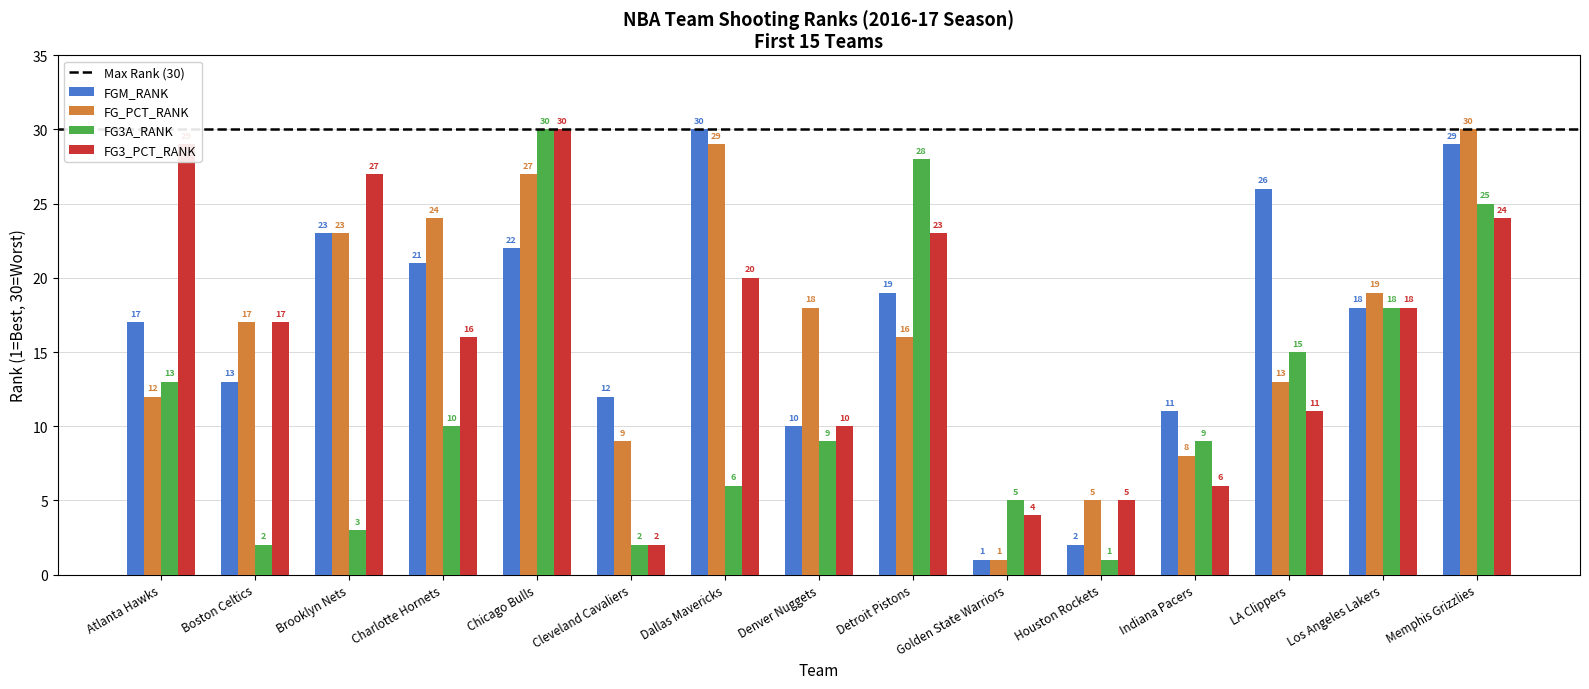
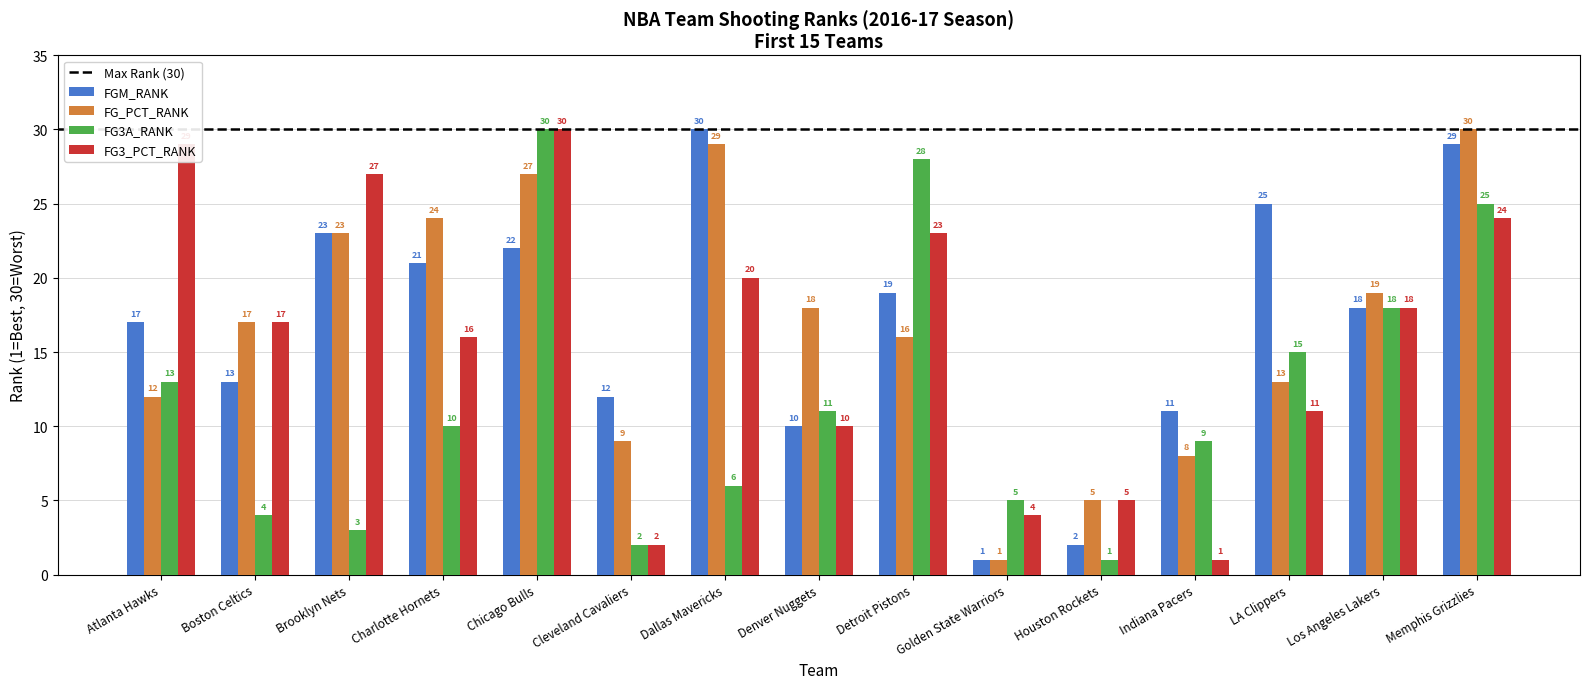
  {
    "FGM_RANK": {
      "Atlanta Hawks": 17,
      "Boston Celtics": 13,
      "Brooklyn Nets": 23,
      "Charlotte Hornets": 21,
      "Chicago Bulls": 22,
      "Cleveland Cavaliers": 12,
      "Dallas Mavericks": 30,
      "Denver Nuggets": 10,
      "Detroit Pistons": 19,
      "Golden State Warriors": 1,
      "Houston Rockets": 2,
      "Indiana Pacers": 11,
-     "LA Clippers": 26,
+     "LA Clippers": 25,
      "Los Angeles Lakers": 18,
      "Memphis Grizzlies": 29
    },
    "FG_PCT_RANK": {
      "Atlanta Hawks": 12,
      "Boston Celtics": 17,
      "Brooklyn Nets": 23,
      "Charlotte Hornets": 24,
      "Chicago Bulls": 27,
      "Cleveland Cavaliers": 9,
      "Dallas Mavericks": 29,
      "Denver Nuggets": 18,
      "Detroit Pistons": 16,
      "Golden State Warriors": 1,
      "Houston Rockets": 5,
      "Indiana Pacers": 8,
      "LA Clippers": 13,
      "Los Angeles Lakers": 19,
      "Memphis Grizzlies": 30
    },
    "FG3A_RANK": {
      "Atlanta Hawks": 13,
-     "Boston Celtics": 2,
+     "Boston Celtics": 4,
      "Brooklyn Nets": 3,
      "Charlotte Hornets": 10,
      "Chicago Bulls": 30,
      "Cleveland Cavaliers": 2,
      "Dallas Mavericks": 6,
-     "Denver Nuggets": 9,
+     "Denver Nuggets": 11,
      "Detroit Pistons": 28,
      "Golden State Warriors": 5,
      "Houston Rockets": 1,
      "Indiana Pacers": 9,
      "LA Clippers": 15,
      "Los Angeles Lakers": 18,
      "Memphis Grizzlies": 25
    },
    "FG3_PCT_RANK": {
      "Boston Celtics": 17,
      "Brooklyn Nets": 27,
      "Charlotte Hornets": 16,
      "Chicago Bulls": 30,
      "Cleveland Cavaliers": 2,
      "Dallas Mavericks": 20,
      "Denver Nuggets": 10,
      "Detroit Pistons": 23,
      "Golden State Warriors": 4,
      "Houston Rockets": 5,
-     "Indiana Pacers": 6,
+     "Indiana Pacers": 1,
      "LA Clippers": 11,
      "Los Angeles Lakers": 18,
      "Memphis Grizzlies": 24
    }
  }
